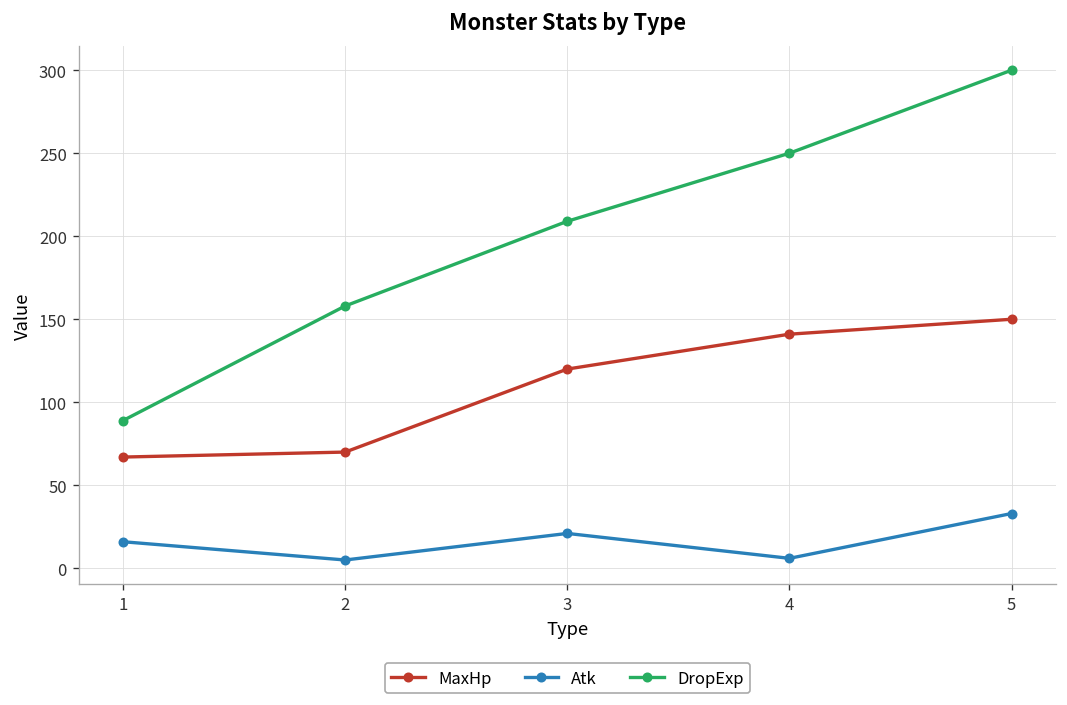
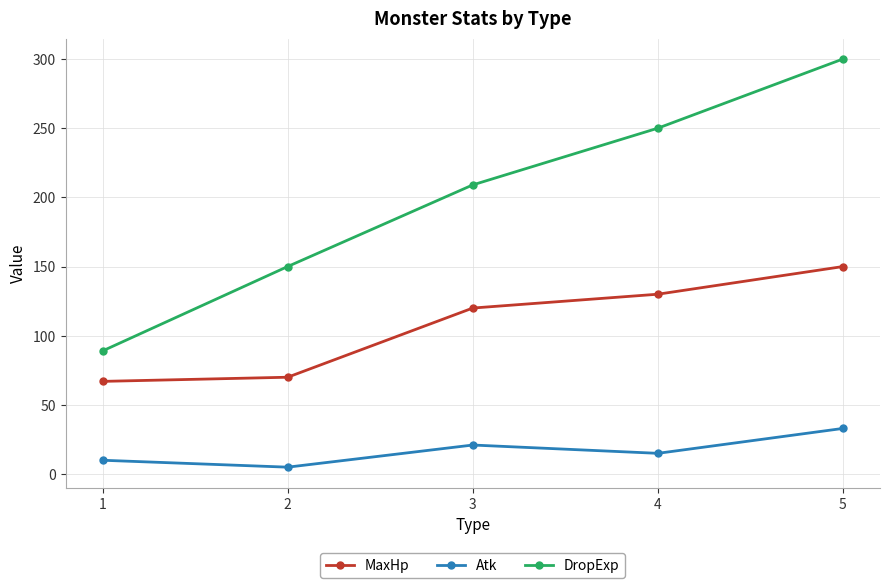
  {
    "MaxHp": {
      "1": 67,
      "2": 70,
      "3": 120,
-     "4": 141,
+     "4": 130,
      "5": 150
    },
    "Atk": {
-     "1": 16,
+     "1": 10,
      "2": 5,
      "3": 21,
-     "4": 6,
+     "4": 15,
      "5": 33
    },
    "DropExp": {
      "1": 89,
-     "2": 158,
+     "2": 150,
      "3": 209,
      "4": 250,
      "5": 300
    }
  }
